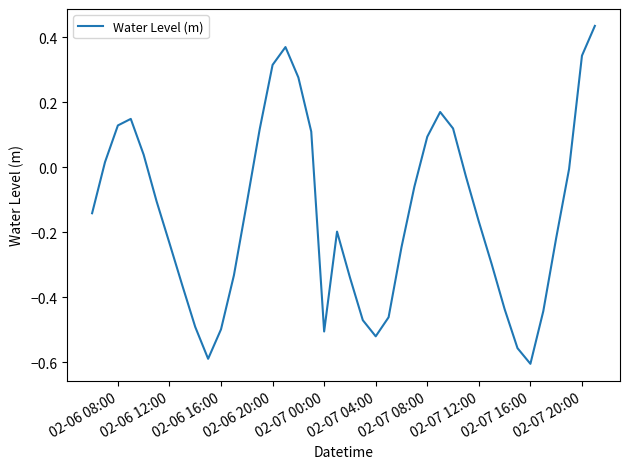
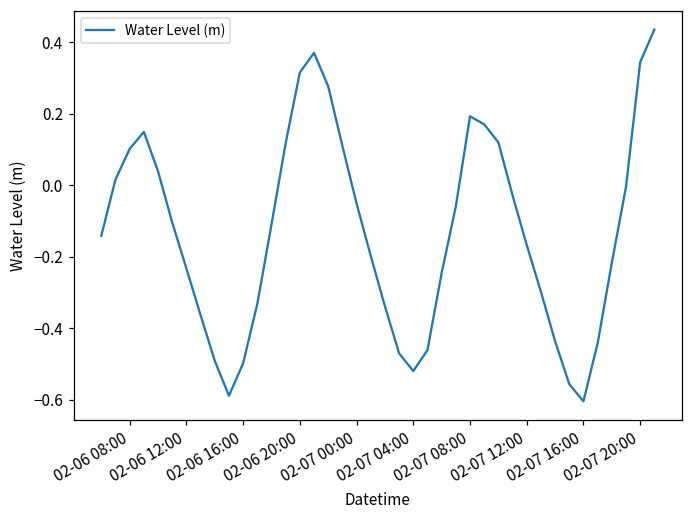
  {
-   "02-06 08:00": 0.13,
+   "02-06 08:00": 0.10,
    "02-06 12:00": -0.23,
    "02-06 16:00": -0.50,
    "02-06 20:00": 0.32,
-   "02-07 00:00": -0.50,
+   "02-07 00:00": -0.05,
    "02-07 04:00": -0.52,
-   "02-07 08:00": 0.09,
+   "02-07 08:00": 0.19,
    "02-07 12:00": -0.17,
    "02-07 16:00": -0.60,
    "02-07 20:00": 0.34
  }
